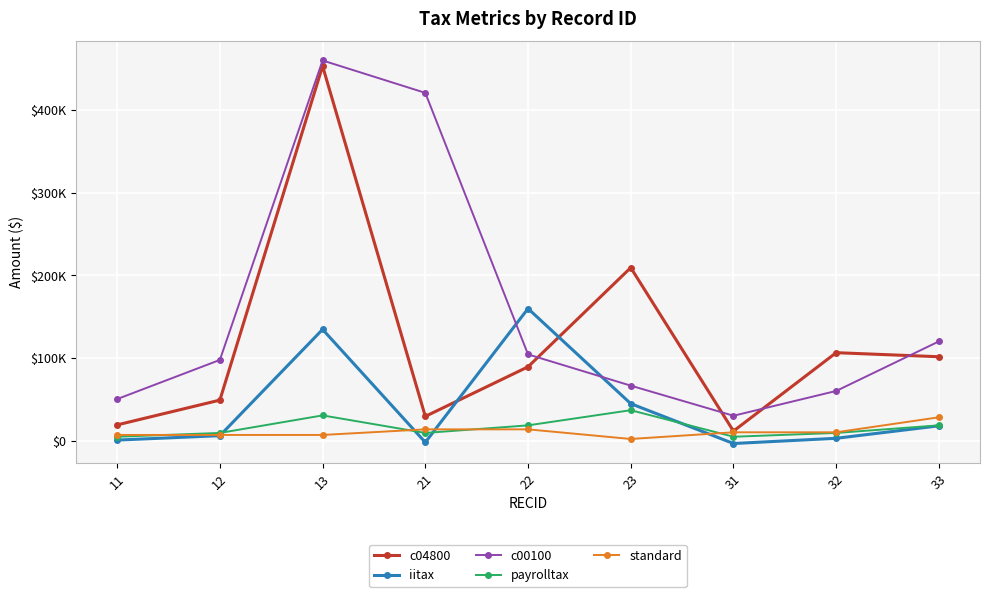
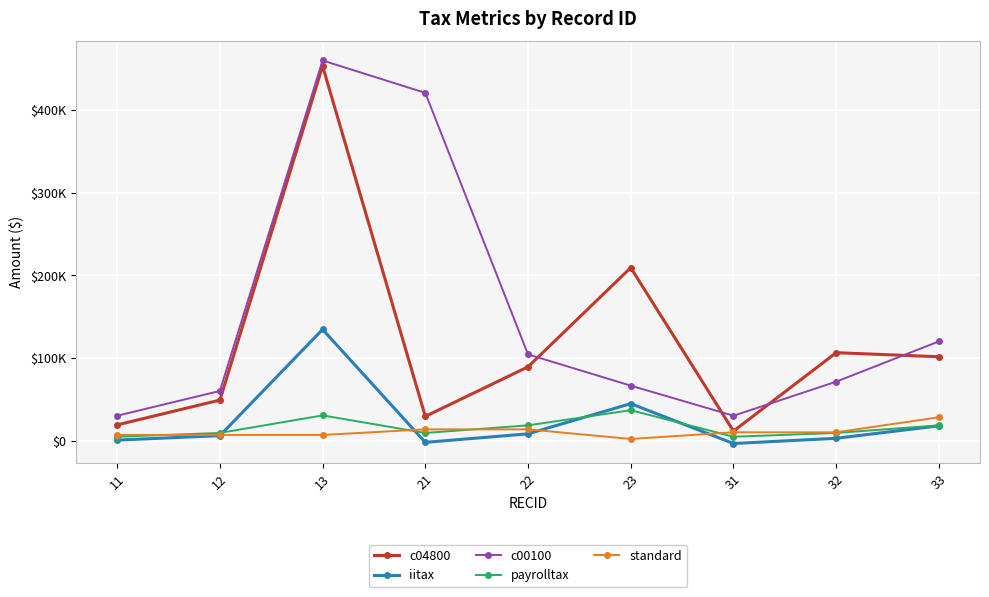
  {
    "c04800": {
      "11": "$20000",
      "12": "$50000",
      "13": "$450000",
      "21": "$30000",
      "22": "$90000",
      "23": "$210000",
      "32": "$110000",
      "33": "$100000"
    },
    "iitax": {
      "11": "$0",
      "13": "$130000",
      "21": "$0",
-     "22": "$160000",
+     "22": "$10000",
      "23": "$40000",
      "31": "$0",
      "32": "$0"
    },
    "c00100": {
-     "11": "$50000",
-     "12": "$100000",
+     "11": "$30000",
+     "12": "$60000",
      "13": "$460000",
      "21": "$420000",
      "22": "$100000",
      "23": "$70000",
      "31": "$30000",
-     "32": "$60000",
+     "32": "$70000",
      "33": "$120000"
    },
    "payrolltax": {
      "13": "$30000",
      "21": "$10000",
      "22": "$20000",
      "23": "$40000",
      "31": "$0"
    },
    "standard": {
      "13": "$10000",
      "21": "$10000",
      "22": "$10000",
      "23": "$0",
      "33": "$30000"
    }
  }
